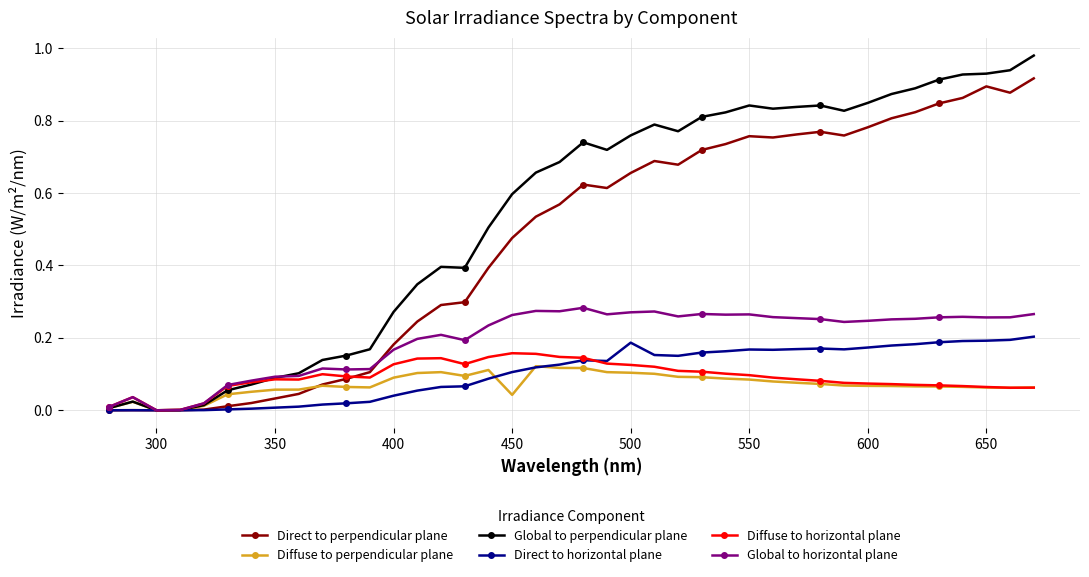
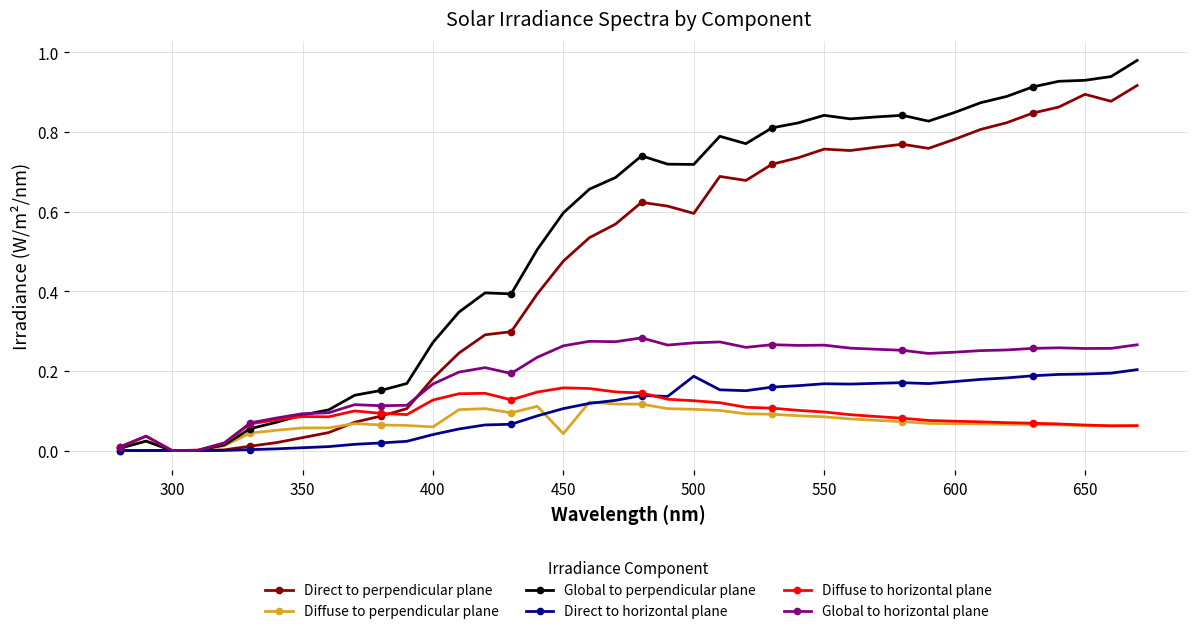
  {
    "Direct to perpendicular plane": {
      "350": 0.03,
      "400": 0.18,
      "450": 0.48,
-     "500": 0.66,
+     "500": 0.60,
      "550": 0.76,
      "600": 0.78,
      "650": 0.89
    },
    "Diffuse to perpendicular plane": {
      "350": 0.06,
-     "400": 0.09,
+     "400": 0.06,
      "450": 0.04,
      "500": 0.10,
      "550": 0.08
    },
    "Global to perpendicular plane": {
      "400": 0.27,
      "450": 0.60,
-     "500": 0.76,
+     "500": 0.72,
      "550": 0.84,
      "600": 0.85,
      "650": 0.93
    },
    "Direct to horizontal plane": {
      "350": 0.01,
      "400": 0.04,
      "450": 0.11,
      "500": 0.19,
      "550": 0.17,
      "600": 0.17,
      "650": 0.19
    },
    "Diffuse to horizontal plane": {
      "400": 0.13,
      "450": 0.16,
      "500": 0.13,
      "550": 0.10
    },
    "Global to horizontal plane": {
      "400": 0.17,
      "450": 0.26,
      "500": 0.27,
      "550": 0.26,
      "600": 0.25,
      "650": 0.26
    }
  }
